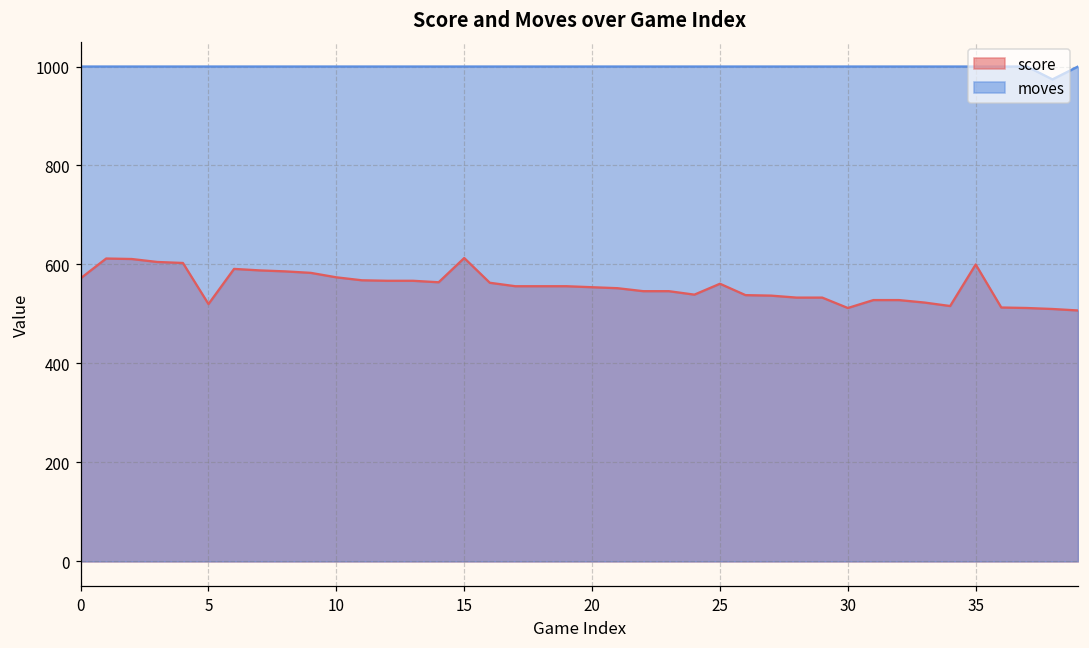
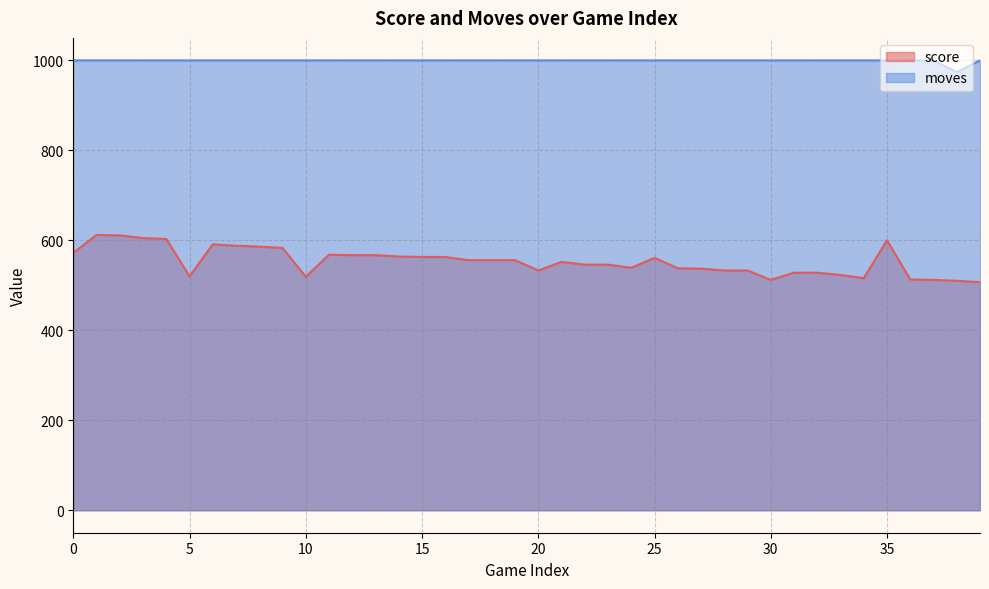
  {
    "score": {
      "0": 570,
      "5": 520,
-     "10": 570,
-     "15": 610,
-     "20": 550,
+     "10": 520,
+     "15": 560,
+     "20": 530,
      "25": 560,
      "30": 510,
      "35": 600
    },
    "moves": {
      "0": 1000,
      "5": 1000,
      "10": 1000,
      "15": 1000,
      "20": 1000,
      "25": 1000,
      "30": 1000
    }
  }
